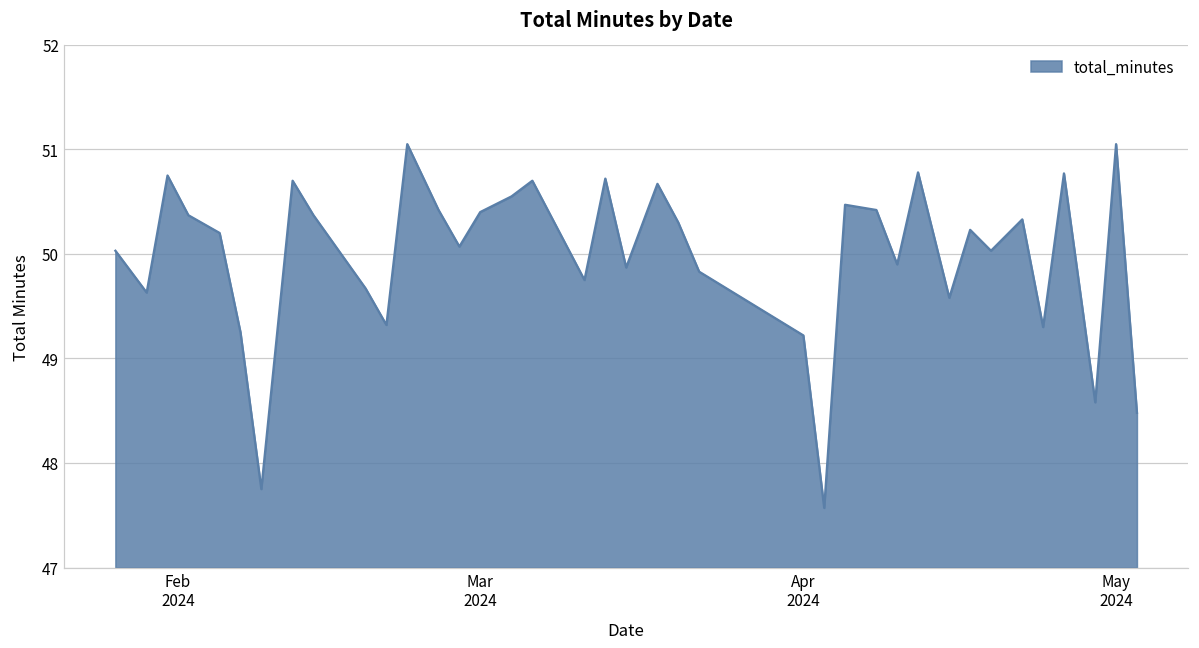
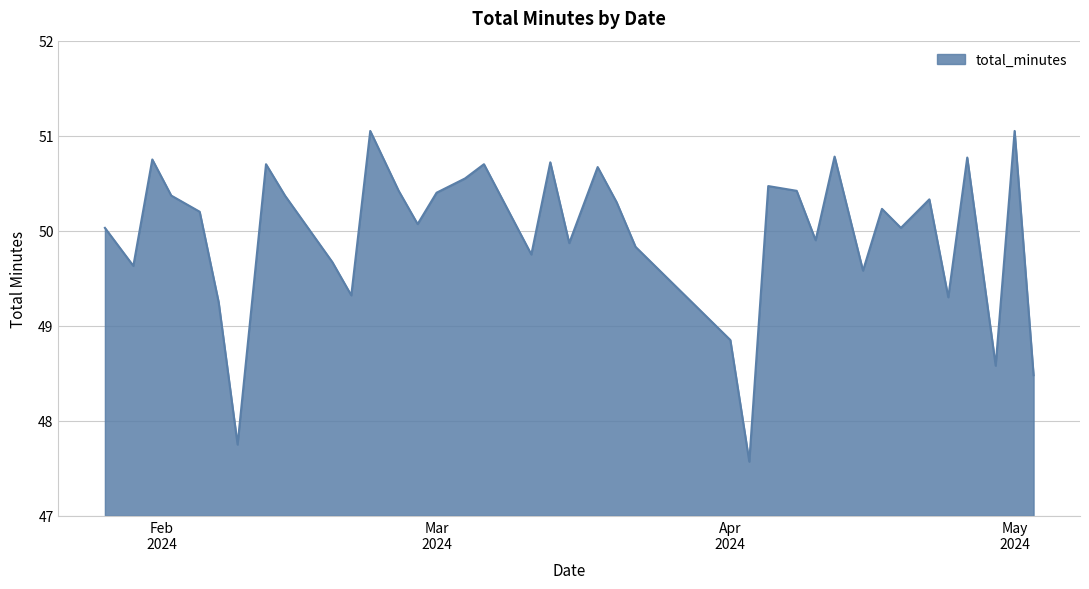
  {
    "Mar 2024": 50.4,
-   "Apr 2024": 49.2,
+   "Apr 2024": 48.9,
    "May 2024": 51.1
  }
